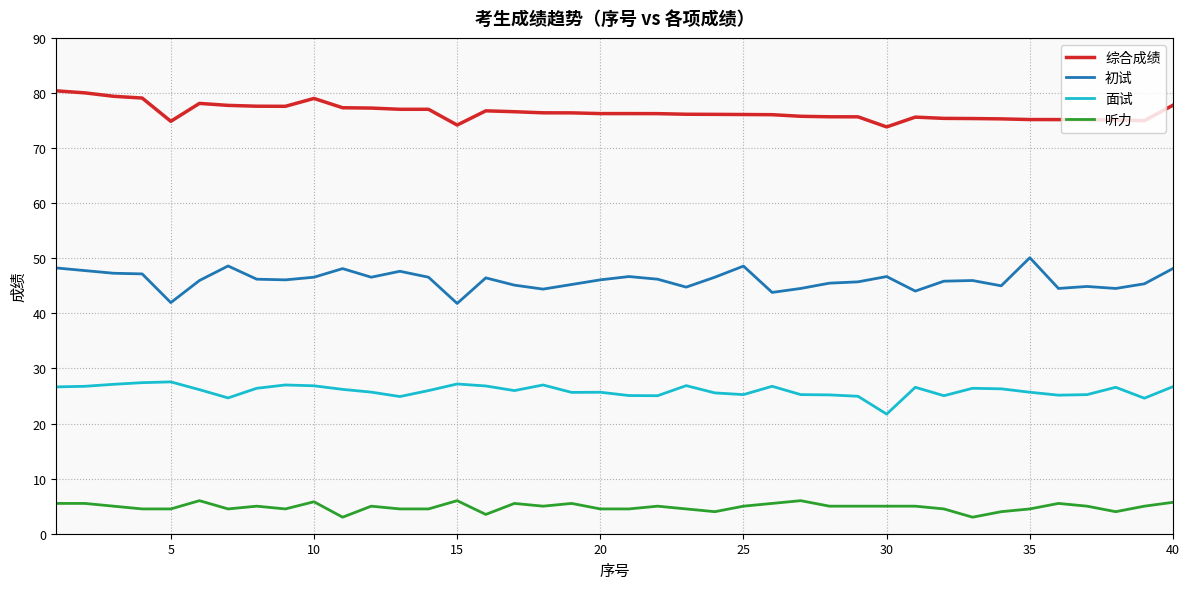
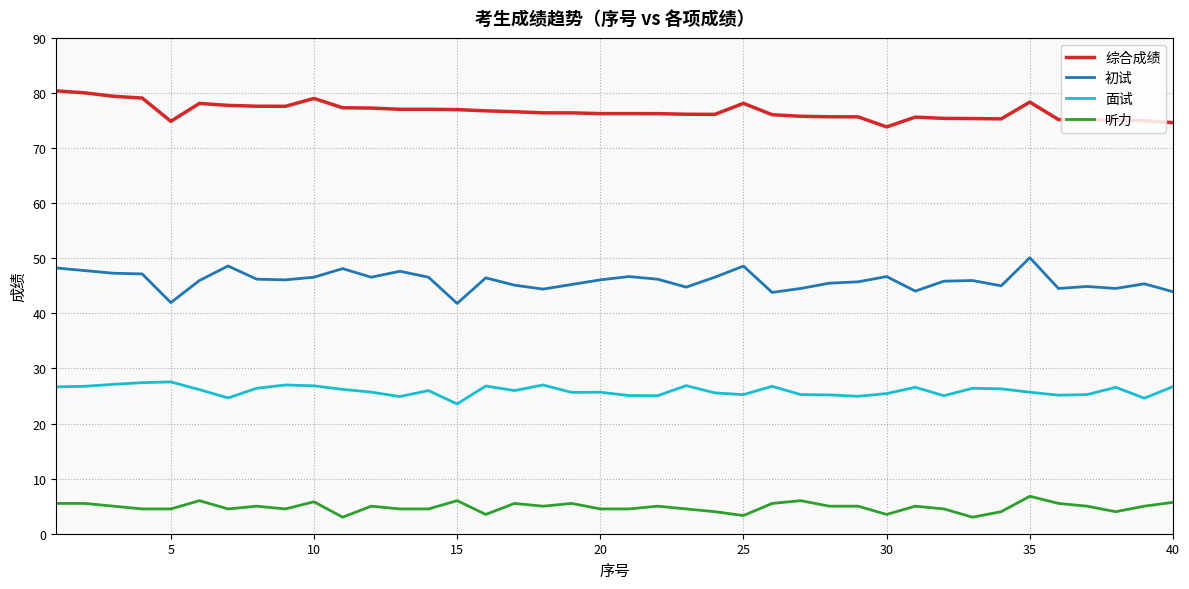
  {
    "综合成绩": {
      "5": 75,
      "10": 79,
-     "15": 74,
+     "15": 77,
      "20": 76,
-     "25": 76,
+     "25": 78,
      "30": 74,
-     "35": 75,
-     "40": 78
+     "35": 78,
+     "40": 75
    },
    "初试": {
      "5": 42,
      "10": 47,
      "15": 42,
      "20": 46,
      "25": 49,
      "30": 47,
      "35": 50,
-     "40": 48
+     "40": 44
    },
    "面试": {
      "5": 28,
      "10": 27,
-     "15": 27,
+     "15": 24,
      "20": 26,
      "25": 25,
-     "30": 22,
+     "30": 25,
      "35": 26,
      "40": 27
    },
    "听力": {
      "5": 5,
      "10": 6,
      "15": 6,
      "20": 5,
-     "25": 5,
-     "30": 5,
-     "35": 5,
+     "25": 3,
+     "30": 4,
+     "35": 7,
      "40": 6
    }
  }
